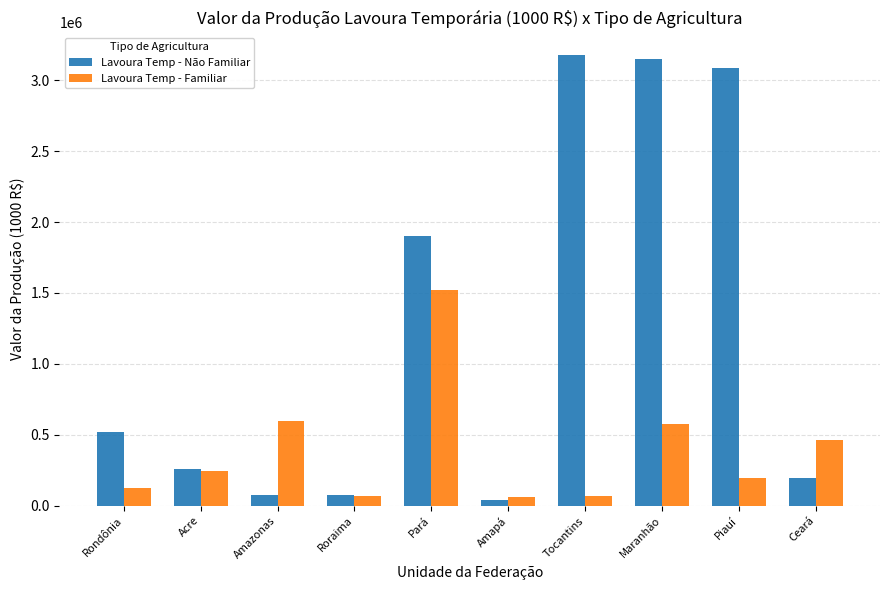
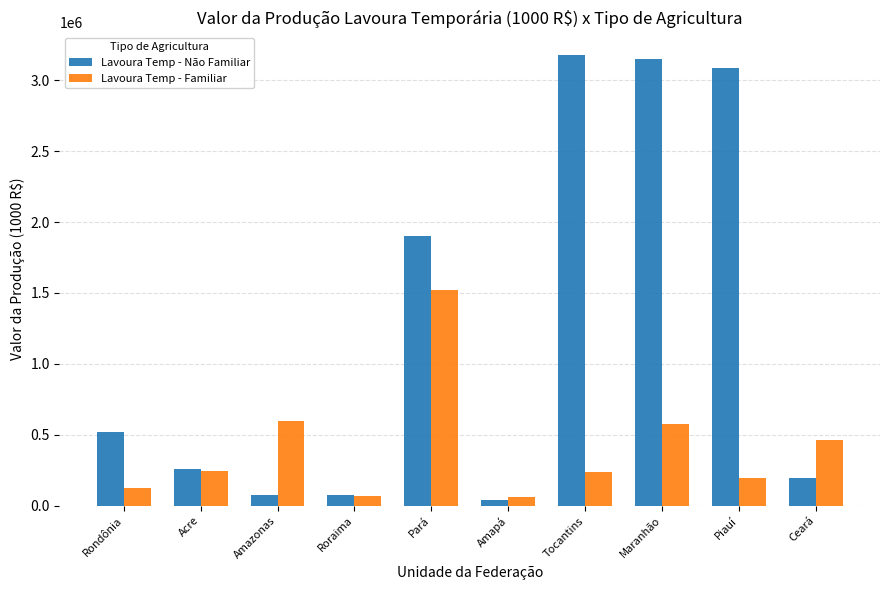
  {
    "Lavoura Temp - Não Familiar": {
      "Rondônia": 520000,
      "Acre": 260000,
      "Amazonas": 80000,
      "Roraima": 80000,
      "Pará": 1900000,
      "Amapá": 40000,
      "Tocantins": 3180000,
      "Maranhão": 3150000,
      "Piauí": 3080000,
      "Ceará": 200000
    },
    "Lavoura Temp - Familiar": {
      "Rondônia": 130000,
      "Acre": 250000,
      "Amazonas": 600000,
      "Roraima": 70000,
      "Pará": 1520000,
      "Amapá": 60000,
-     "Tocantins": 70000,
+     "Tocantins": 240000,
      "Maranhão": 570000,
      "Piauí": 200000,
      "Ceará": 460000
    }
  }
